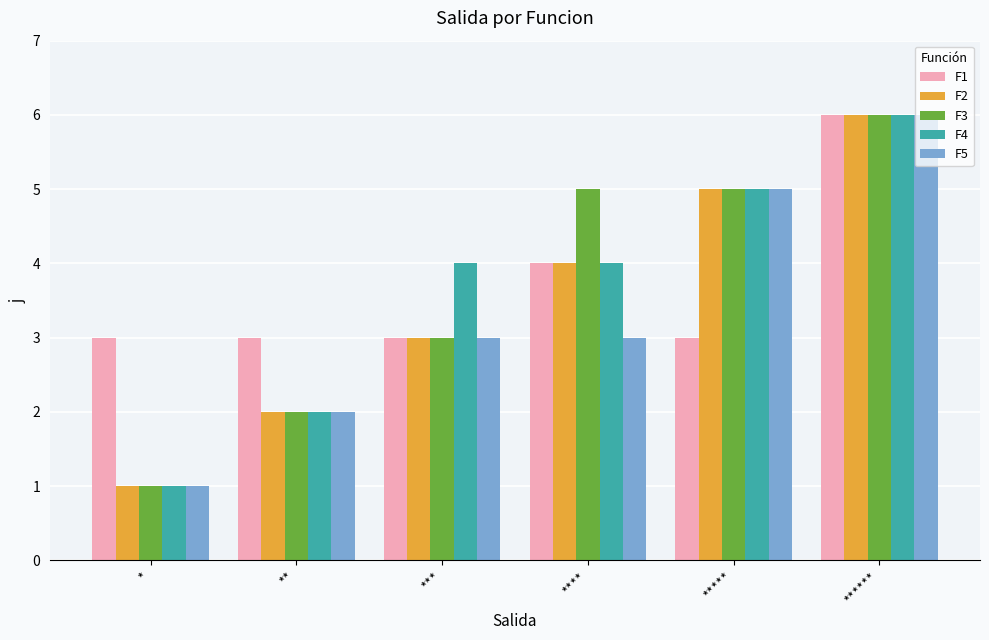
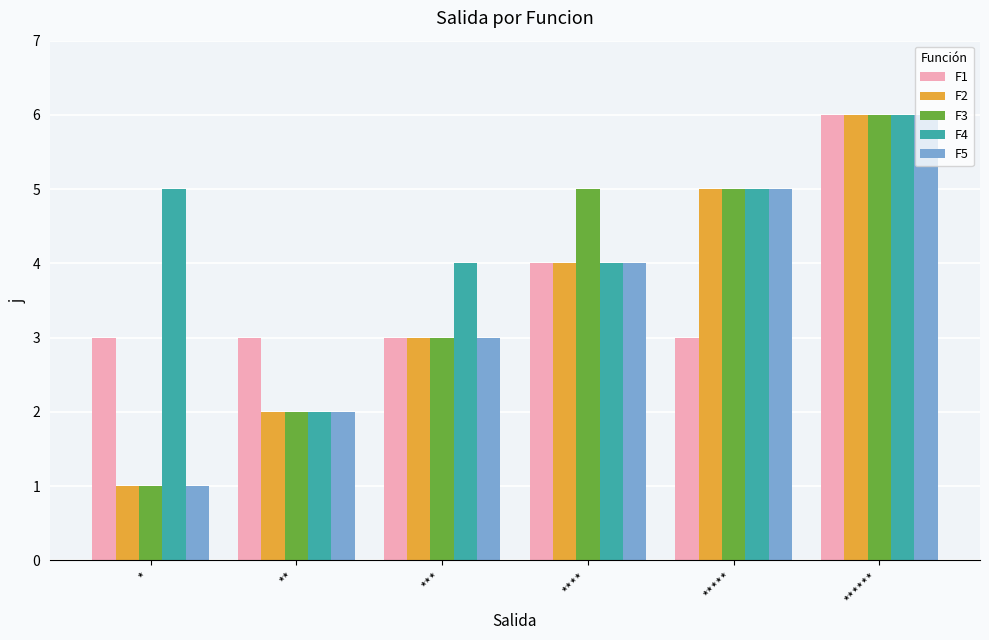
  {
    "F1": {
      "*": 3,
      "**": 3,
      "***": 3,
      "****": 4,
      "*****": 3,
      "******": 6
    },
    "F2": {
      "*": 1,
      "**": 2,
      "***": 3,
      "****": 4,
      "*****": 5,
      "******": 6
    },
    "F3": {
      "*": 1,
      "**": 2,
      "***": 3,
      "****": 5,
      "*****": 5,
      "******": 6
    },
    "F4": {
-     "*": 1,
+     "*": 5,
      "**": 2,
      "***": 4,
      "****": 4,
      "*****": 5,
      "******": 6
    },
    "F5": {
      "*": 1,
      "**": 2,
      "***": 3,
-     "****": 3,
+     "****": 4,
      "*****": 5
    }
  }
